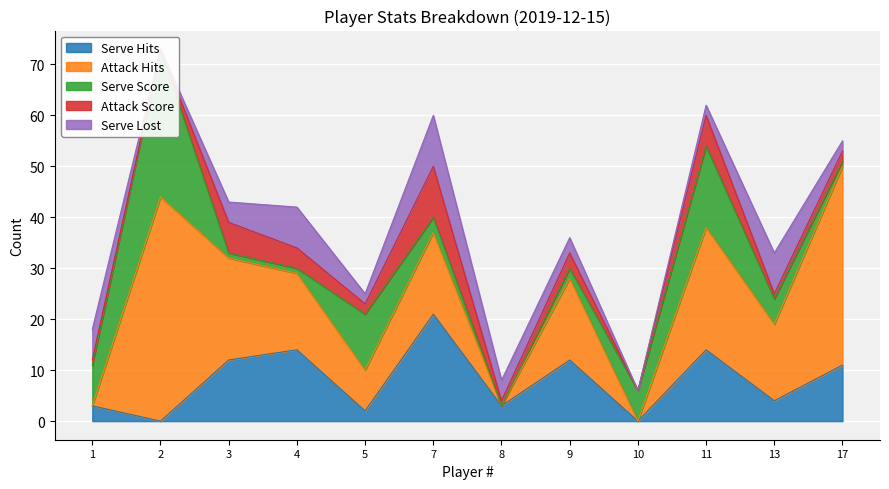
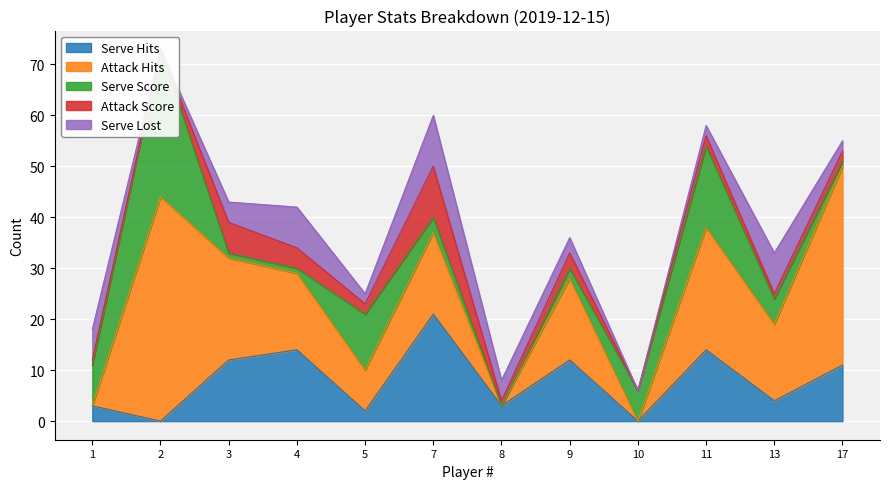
  {
    "Serve Hits": {
      "2": 0,
      "3": 12,
      "4": 14,
      "5": 2,
      "7": 21,
      "9": 12,
      "11": 14,
      "13": 4,
      "17": 11
    },
    "Attack Hits": {
      "2": 44,
      "3": 20,
      "4": 15,
      "5": 8,
      "7": 16,
      "9": 16,
      "11": 24,
      "13": 15,
      "17": 39
    },
    "Serve Score": {
      "1": 8,
      "3": 1,
      "4": 1,
      "5": 11,
      "7": 3,
      "9": 2,
      "11": 16,
      "13": 5,
      "17": 1
    },
    "Attack Score": {
      "1": 1,
      "3": 6,
      "4": 4,
      "5": 2,
      "7": 10,
      "8": 1,
      "9": 3,
-     "11": 6,
+     "11": 2,
      "13": 1,
      "17": 2
    },
    "Serve Lost": {
      "1": 6,
      "3": 4,
      "4": 8,
      "5": 2,
      "7": 10,
      "8": 4,
      "9": 3,
      "11": 2,
      "13": 8,
      "17": 2
    }
  }
